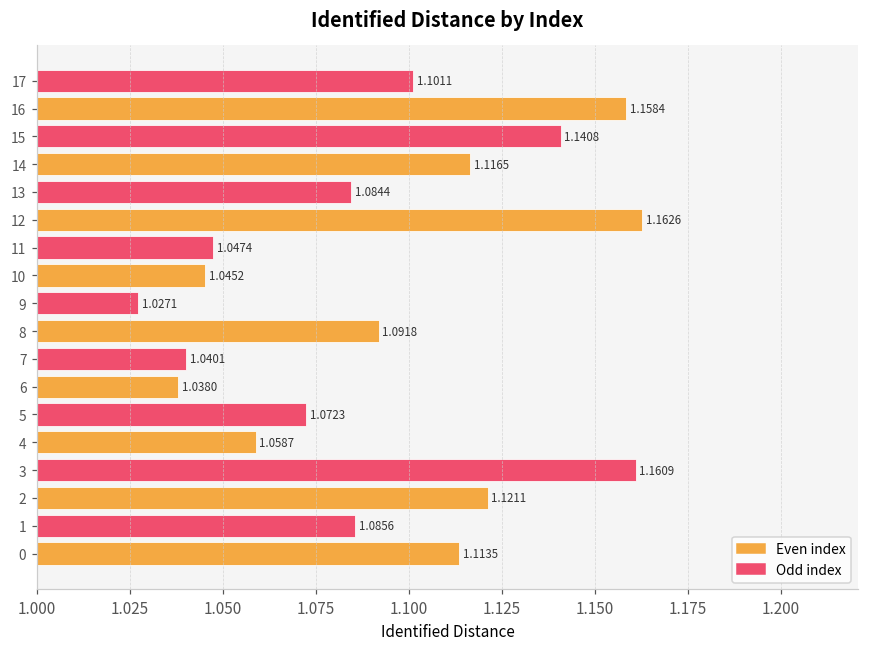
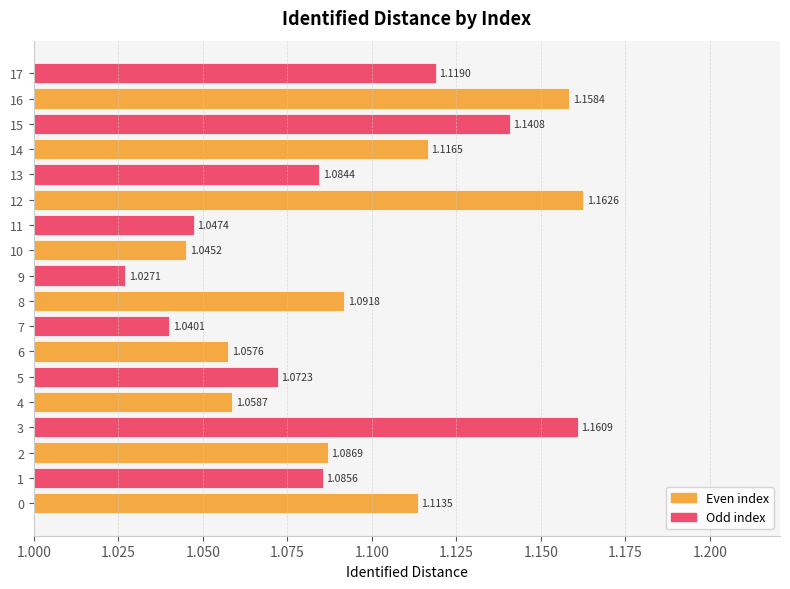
  {
-   "17": 1.1011,
+   "17": 1.1190,
    "16": 1.1584,
    "15": 1.1408,
    "14": 1.1165,
    "13": 1.0844,
    "12": 1.1626,
    "11": 1.0474,
    "10": 1.0452,
    "9": 1.0271,
    "8": 1.0918,
    "7": 1.0401,
-   "6": 1.0380,
+   "6": 1.0576,
    "5": 1.0723,
    "4": 1.0587,
    "3": 1.1609,
-   "2": 1.1211,
+   "2": 1.0869,
    "1": 1.0856,
    "0": 1.1135
  }
